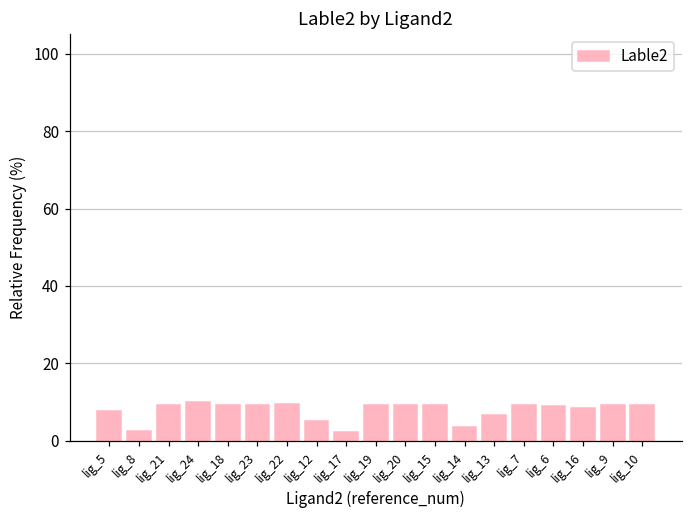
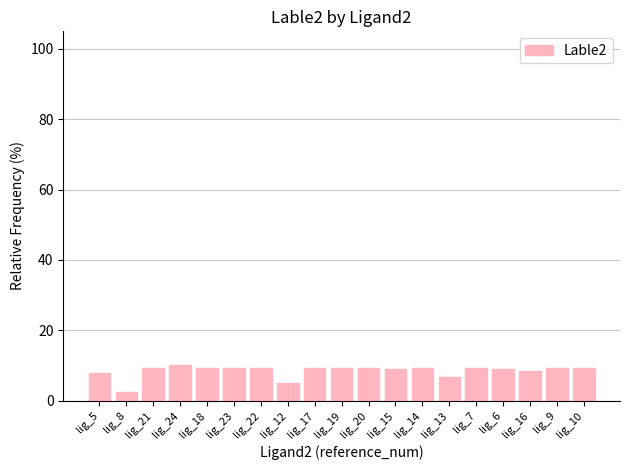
  {
    "lig_5": 8,
    "lig_8": 3,
    "lig_21": 9,
    "lig_24": 10,
    "lig_18": 9,
    "lig_23": 9,
    "lig_22": 9,
    "lig_12": 5,
-   "lig_17": 2,
+   "lig_17": 9,
    "lig_19": 9,
    "lig_20": 9,
    "lig_15": 9,
-   "lig_14": 4,
+   "lig_14": 9,
    "lig_13": 7,
    "lig_7": 9,
    "lig_6": 9,
    "lig_16": 9,
    "lig_9": 9,
    "lig_10": 9
  }
